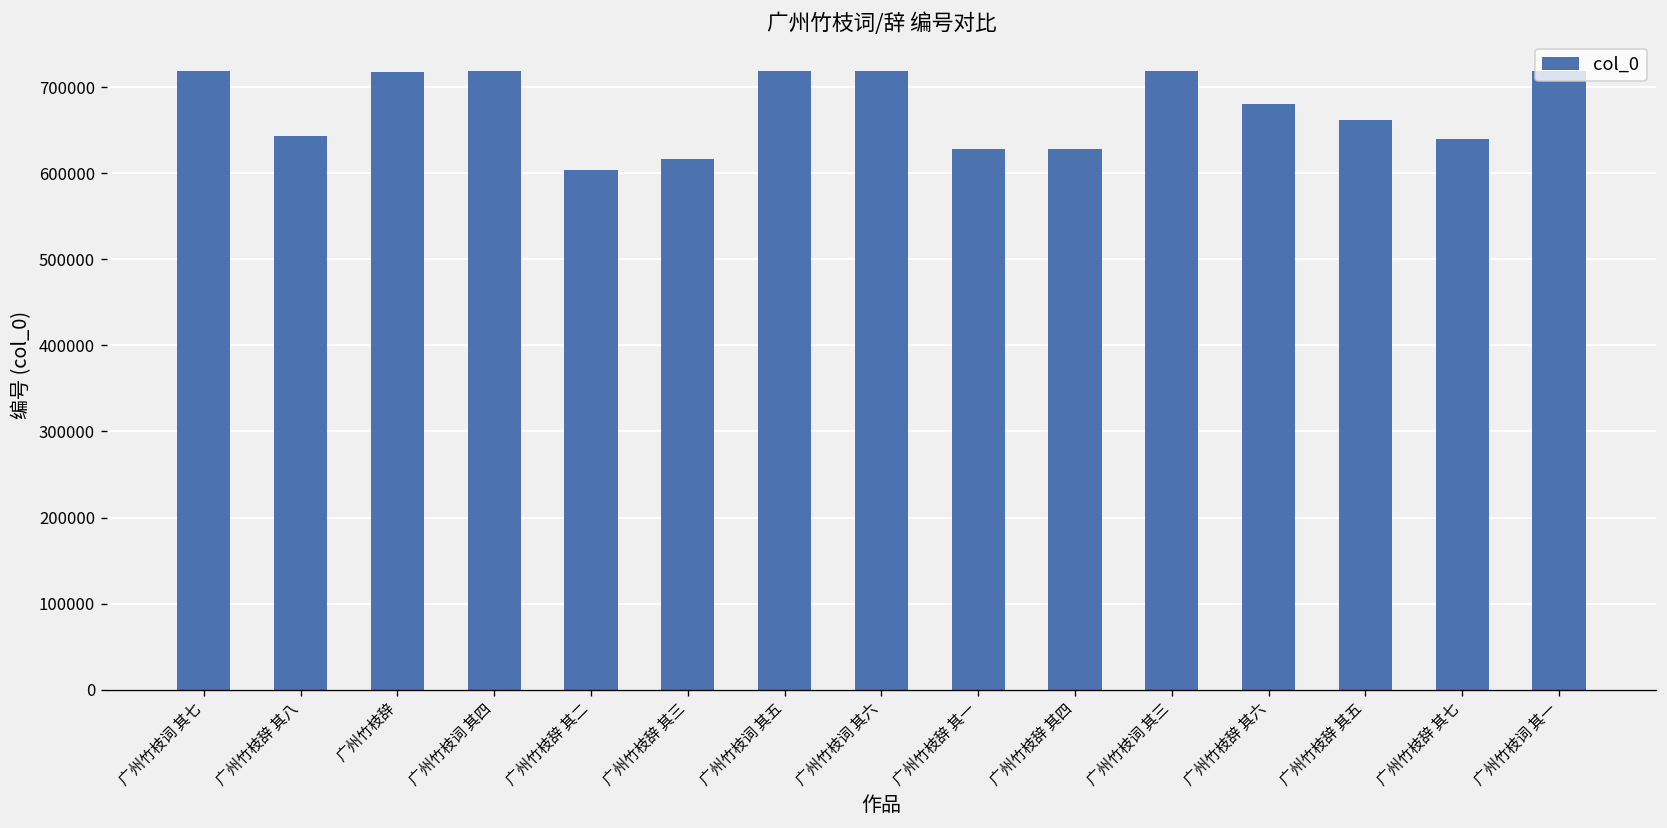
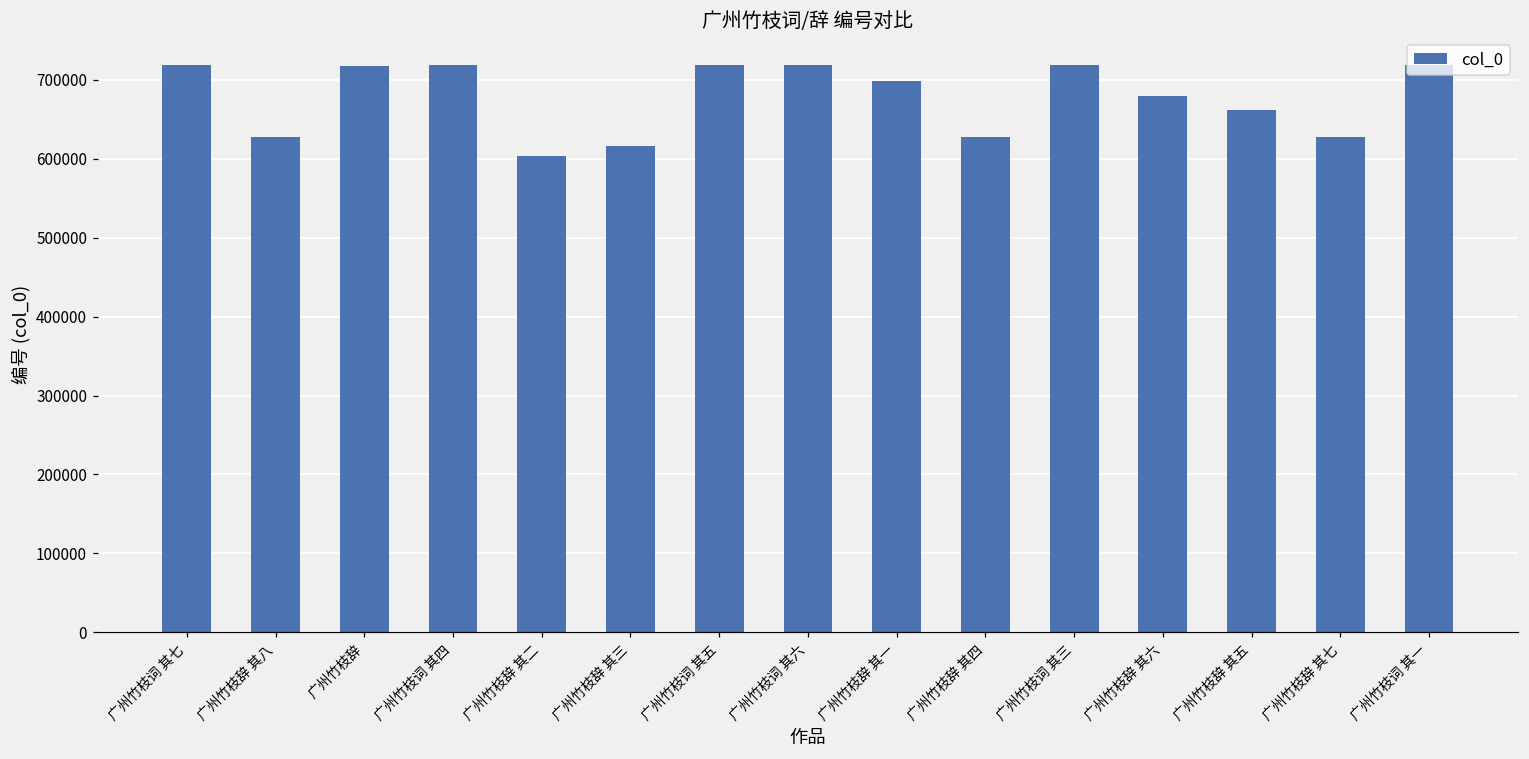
  {
    "广州竹枝词 其七": 720000,
-   "广州竹枝辞 其八": 640000,
+   "广州竹枝辞 其八": 630000,
    "广州竹枝辞": 720000,
    "广州竹枝词 其四": 720000,
    "广州竹枝辞 其二": 600000,
    "广州竹枝辞 其三": 620000,
    "广州竹枝词 其五": 720000,
    "广州竹枝词 其六": 720000,
-   "广州竹枝辞 其一": 630000,
+   "广州竹枝辞 其一": 700000,
    "广州竹枝辞 其四": 630000,
    "广州竹枝词 其三": 720000,
    "广州竹枝辞 其六": 680000,
    "广州竹枝辞 其五": 660000,
-   "广州竹枝辞 其七": 640000
+   "广州竹枝辞 其七": 630000
  }
